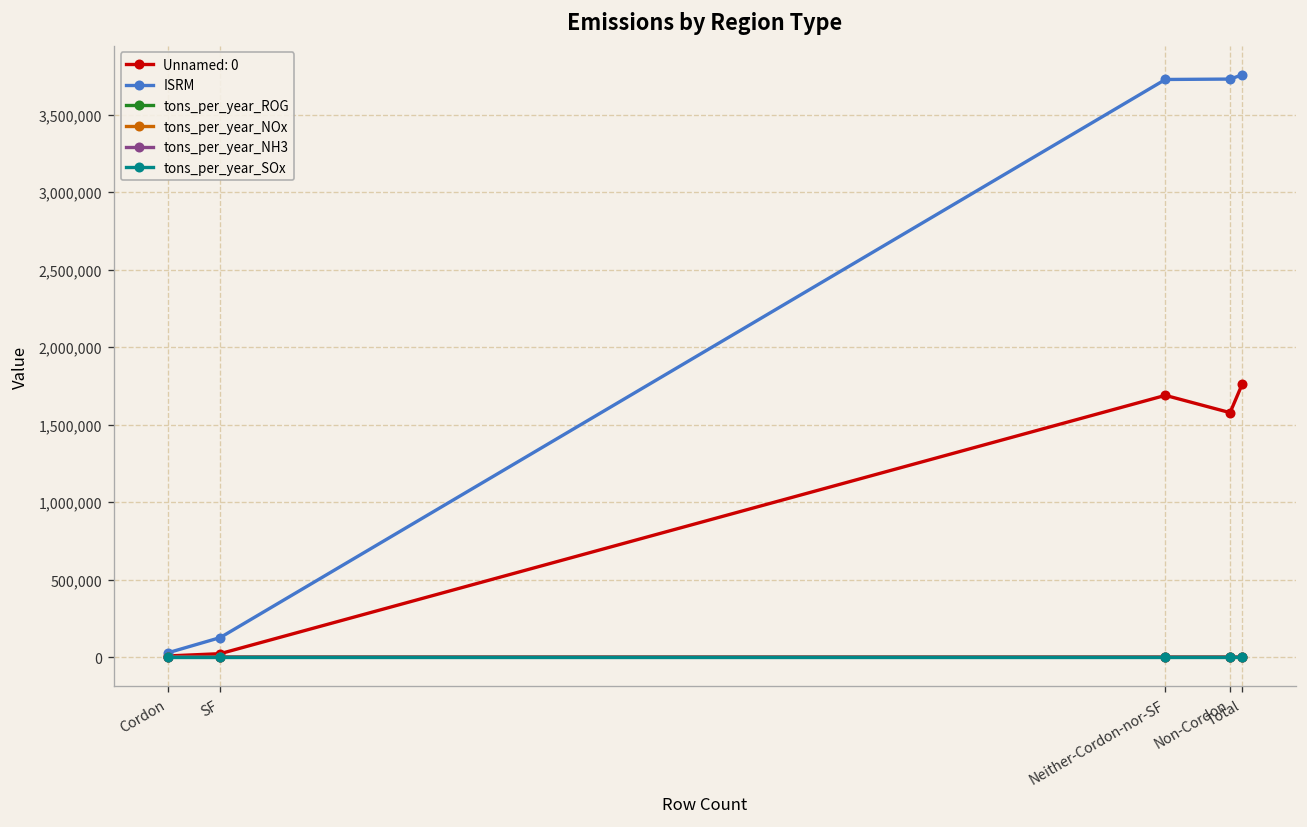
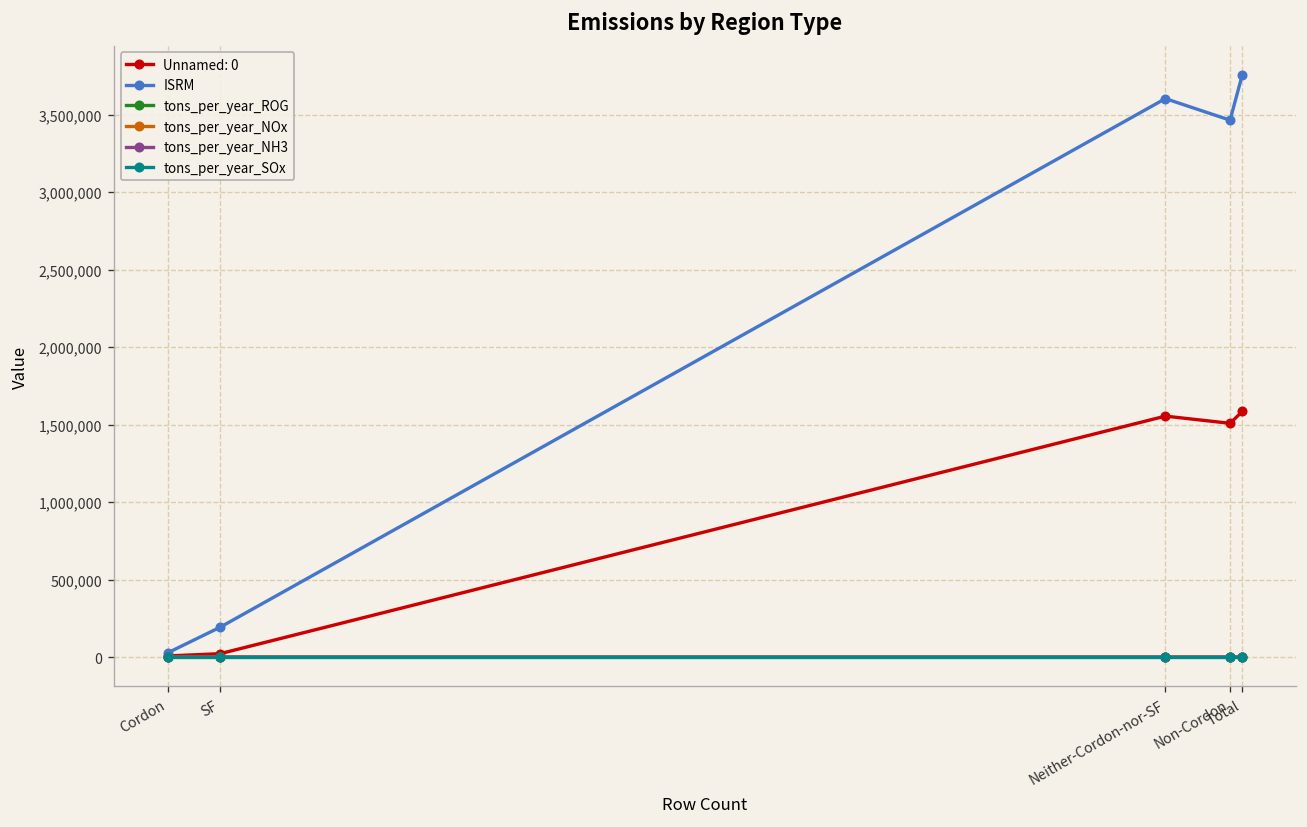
  {
    "Unnamed: 0": {
      "SF": "20,000",
-     "Neither-Cordon-nor-SF": "1,690,000",
-     "Non-Cordon": "1,580,000",
-     "Total": "1,760,000"
+     "Neither-Cordon-nor-SF": "1,560,000",
+     "Non-Cordon": "1,510,000",
+     "Total": "1,590,000"
    },
    "ISRM": {
      "Cordon": "30,000",
-     "SF": "130,000",
-     "Neither-Cordon-nor-SF": "3,730,000",
-     "Non-Cordon": "3,730,000",
+     "SF": "190,000",
+     "Neither-Cordon-nor-SF": "3,600,000",
+     "Non-Cordon": "3,460,000",
      "Total": "3,760,000"
    },
    "tons_per_year_SOx": {
      "SF": "0",
      "Neither-Cordon-nor-SF": "0",
      "Non-Cordon": "0",
      "Total": "0"
    }
  }
